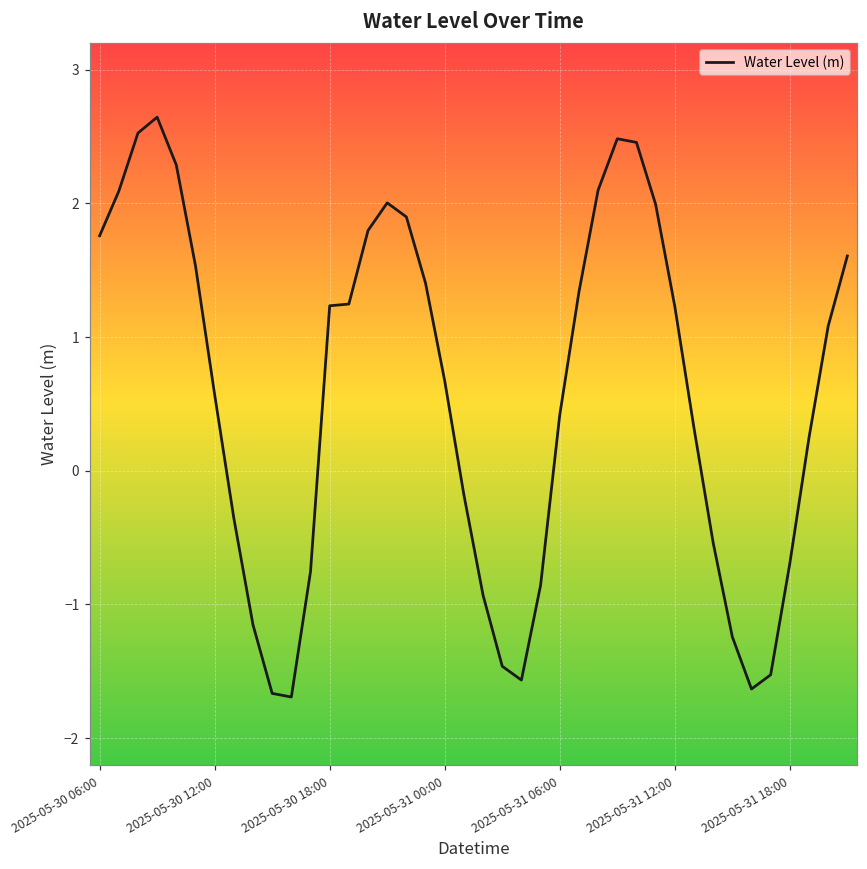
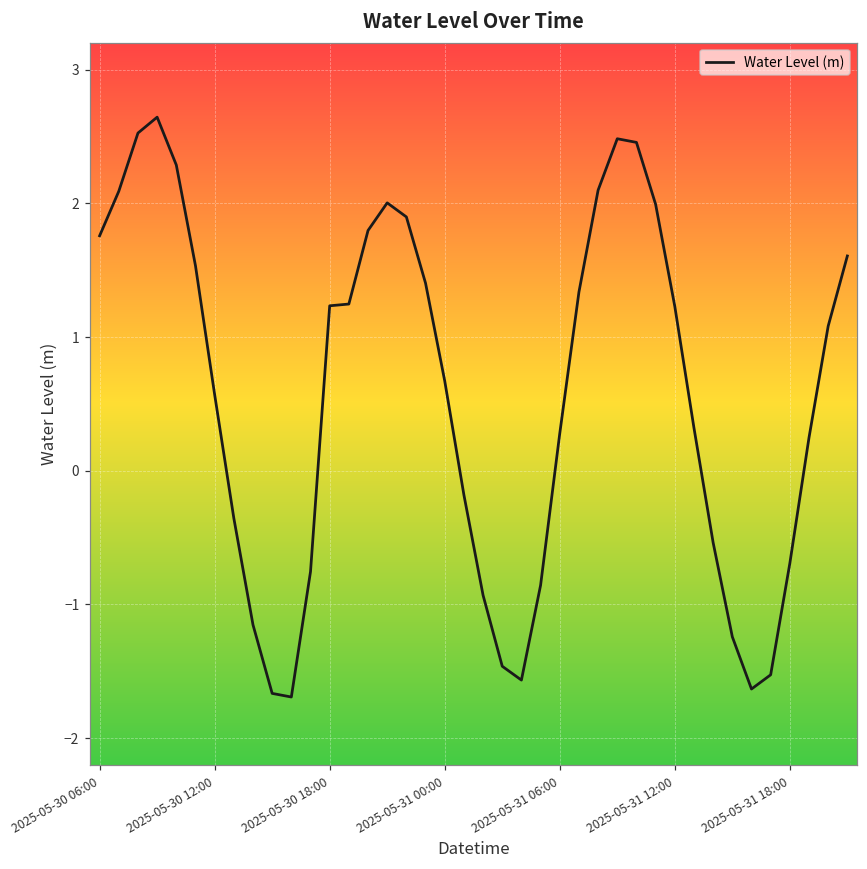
  {
    "2025-05-30 06:00": 1.76,
    "2025-05-30 12:00": 0.57,
    "2025-05-30 18:00": 1.23,
    "2025-05-31 00:00": 0.67,
-   "2025-05-31 06:00": 0.42,
+   "2025-05-31 06:00": 0.28,
    "2025-05-31 12:00": 1.23,
    "2025-05-31 18:00": -0.69
  }
